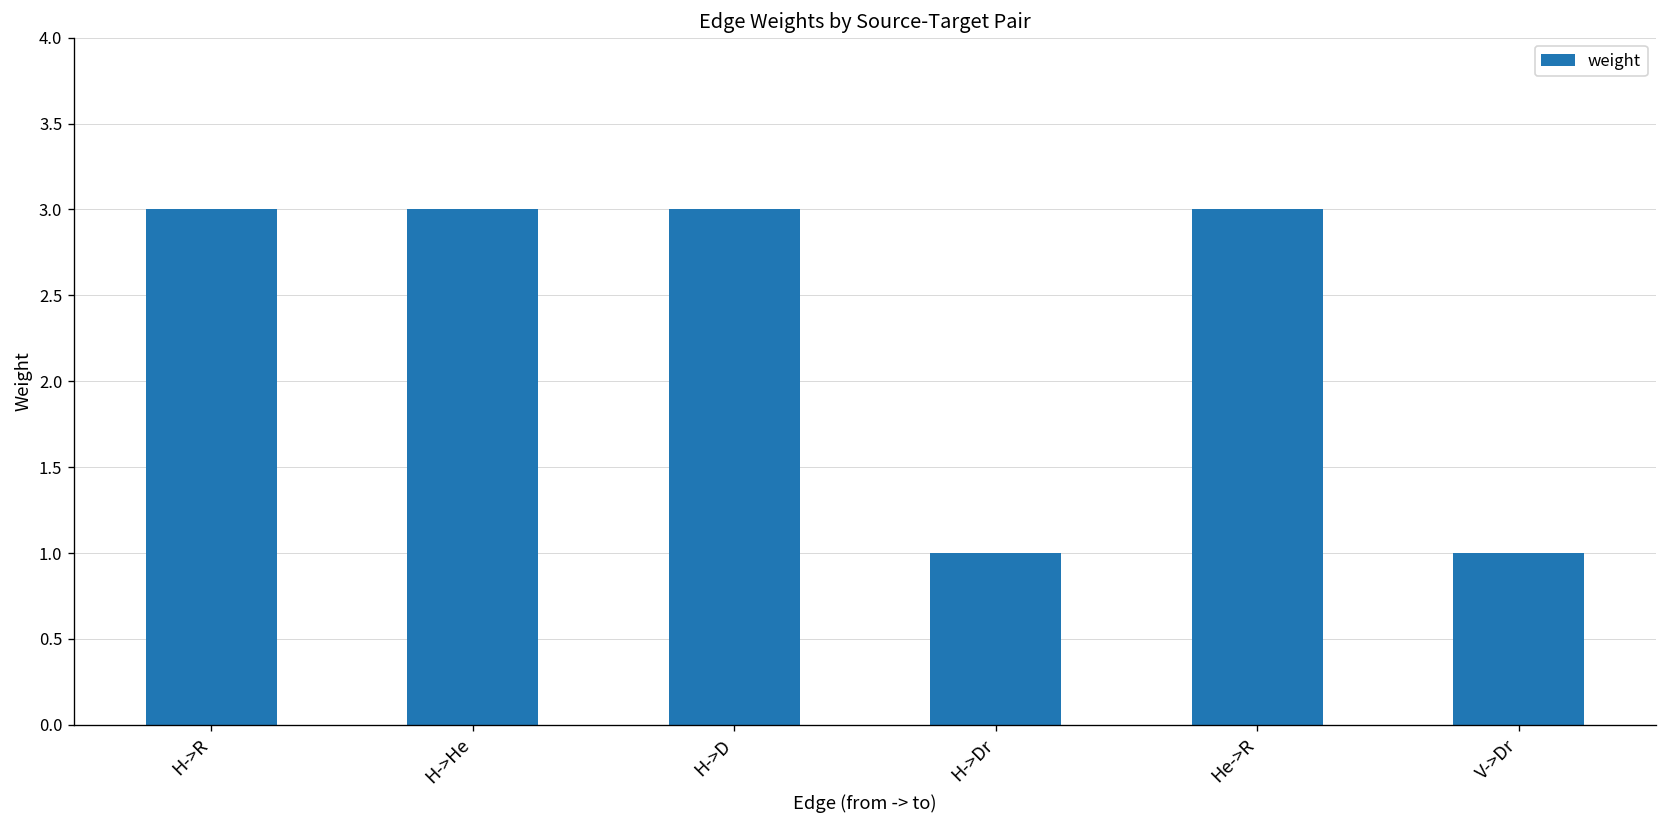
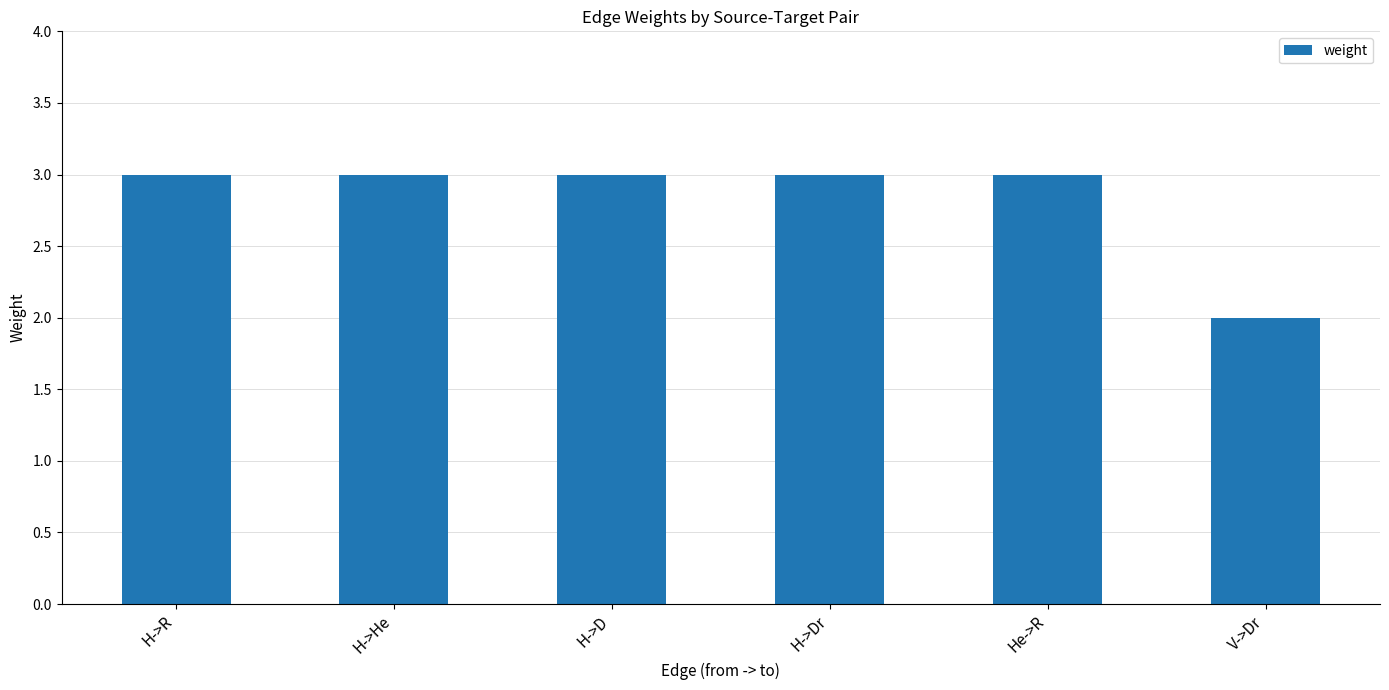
  {
    "H->R": 3,
    "H->He": 3,
    "H->D": 3,
-   "H->Dr": 1,
+   "H->Dr": 3,
    "He->R": 3,
-   "V->Dr": 1
+   "V->Dr": 2
  }
